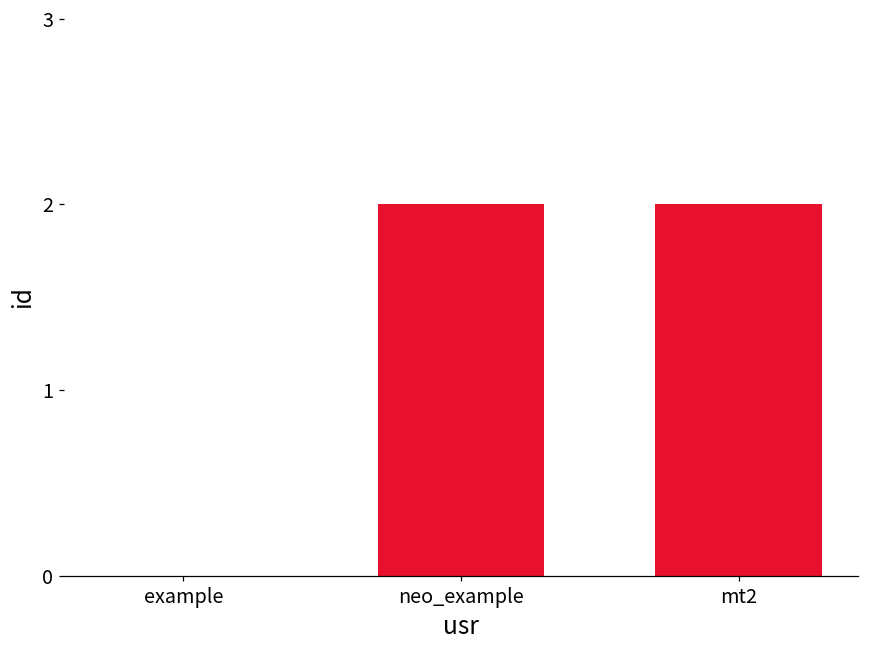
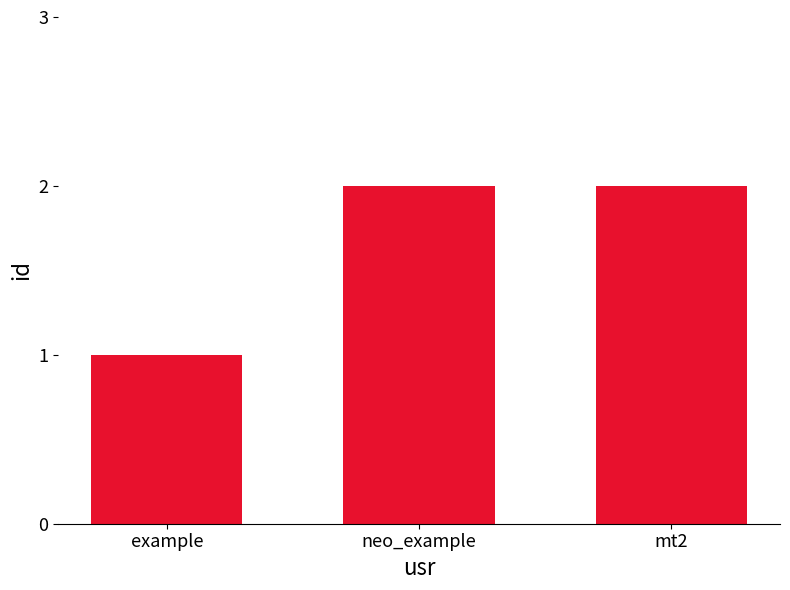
  {
-   "example": 0,
+   "example": 1,
    "neo_example": 2,
    "mt2": 2
  }
